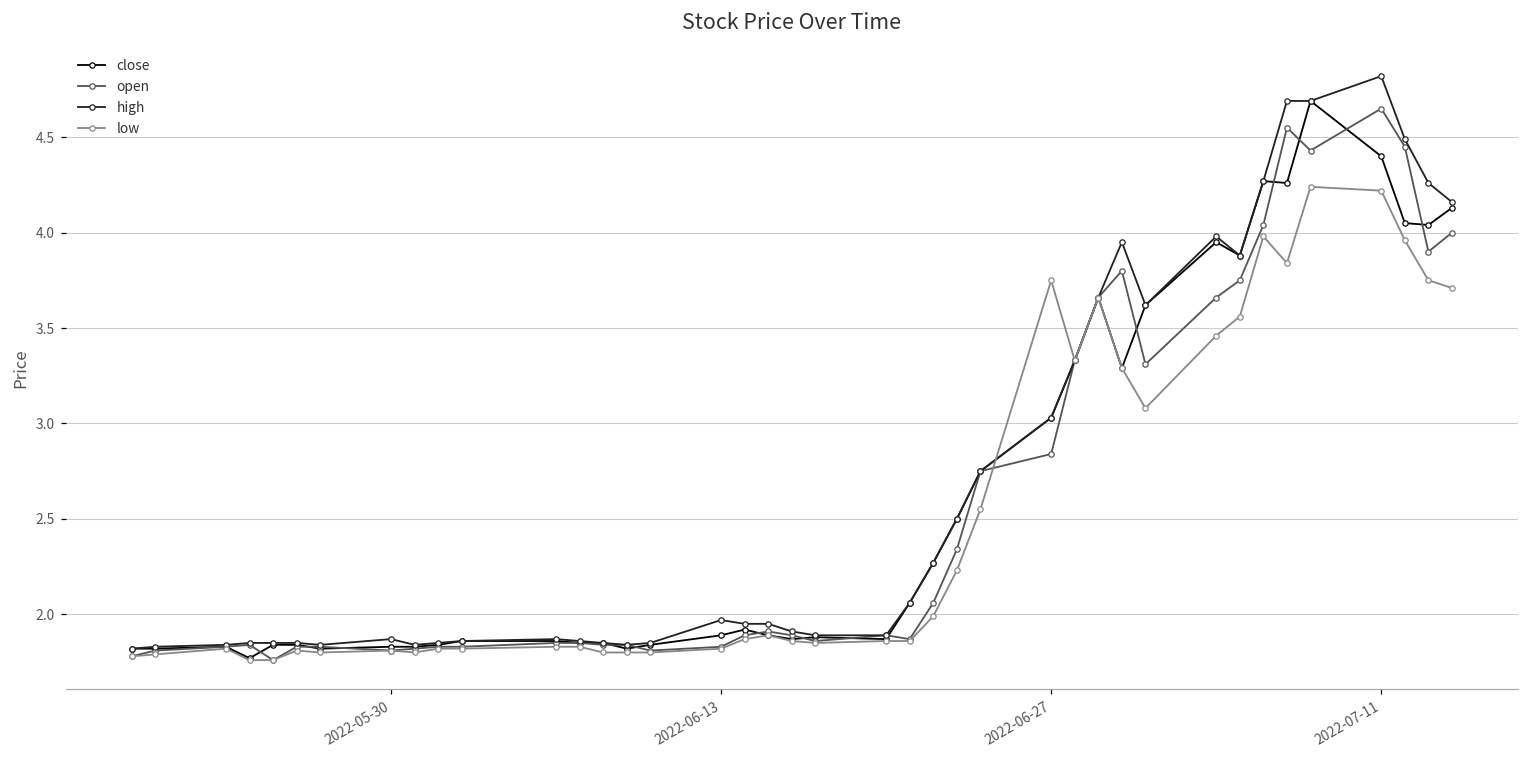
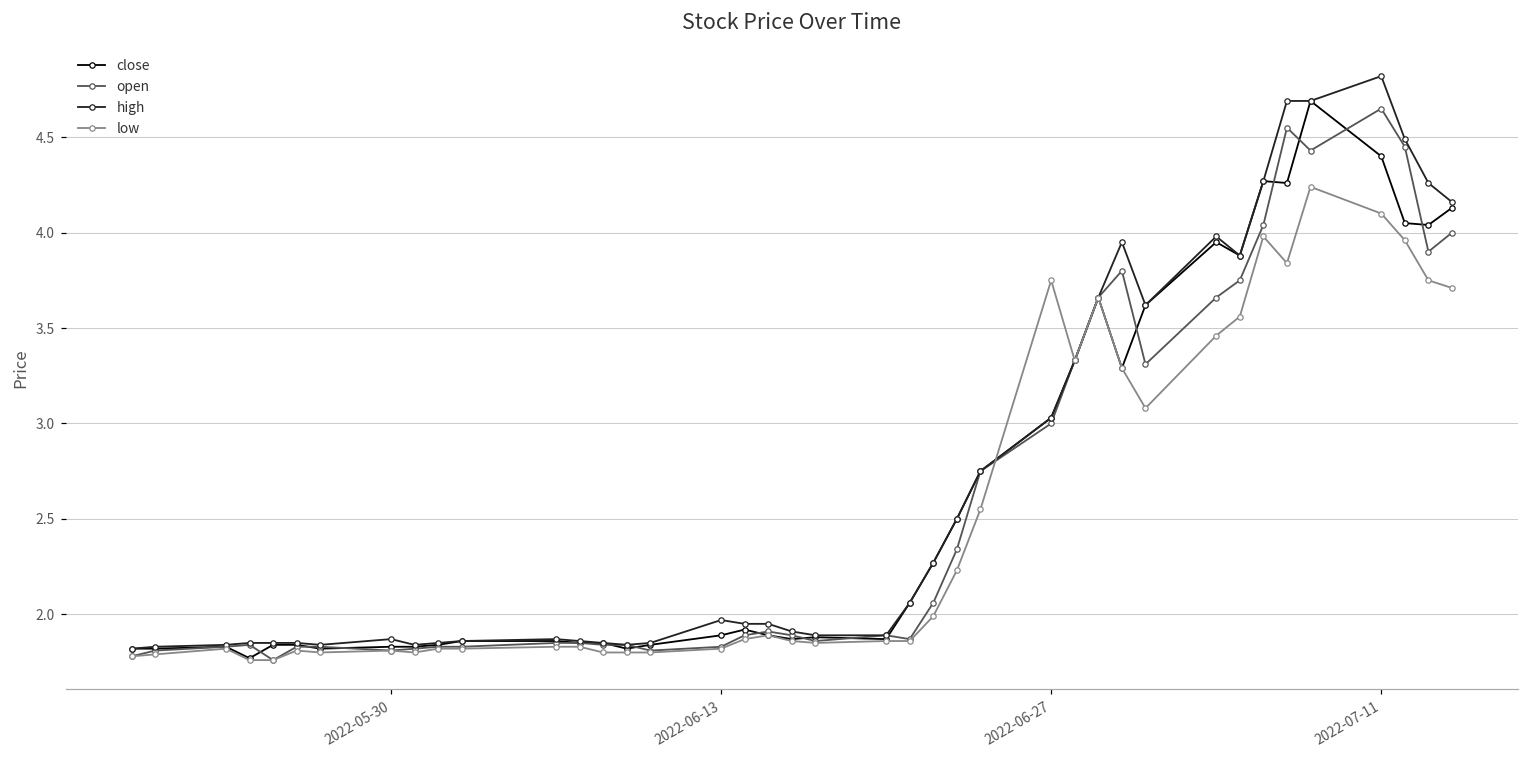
  {
    "open": {
-     "2022-06-27": 2.84,
+     "2022-06-27": 3.00,
      "2022-07-11": 4.65
    },
    "low": {
      "2022-06-27": 3.75,
-     "2022-07-11": 4.22
+     "2022-07-11": 4.10
    }
  }
